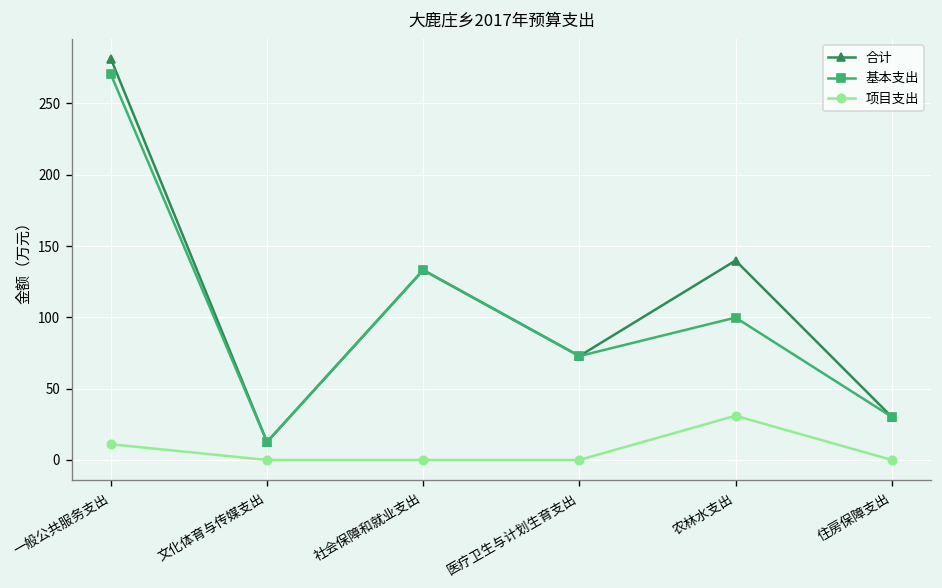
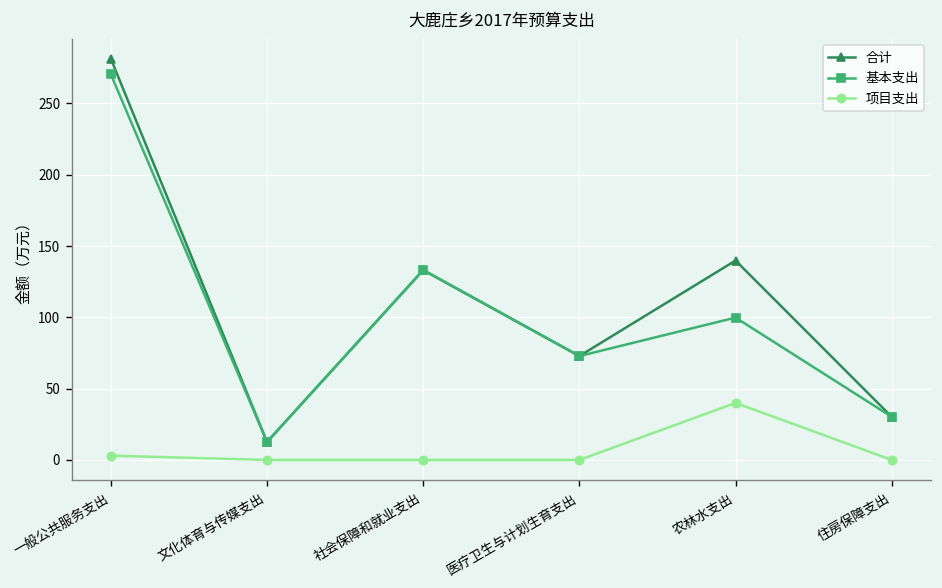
  {
    "项目支出": {
-     "一般公共服务支出": 11,
+     "一般公共服务支出": 3,
      "文化体育与传媒支出": 0,
      "社会保障和就业支出": 0,
      "医疗卫生与计划生育支出": 0,
-     "农林水支出": 31,
+     "农林水支出": 40,
      "住房保障支出": 0
    }
  }
